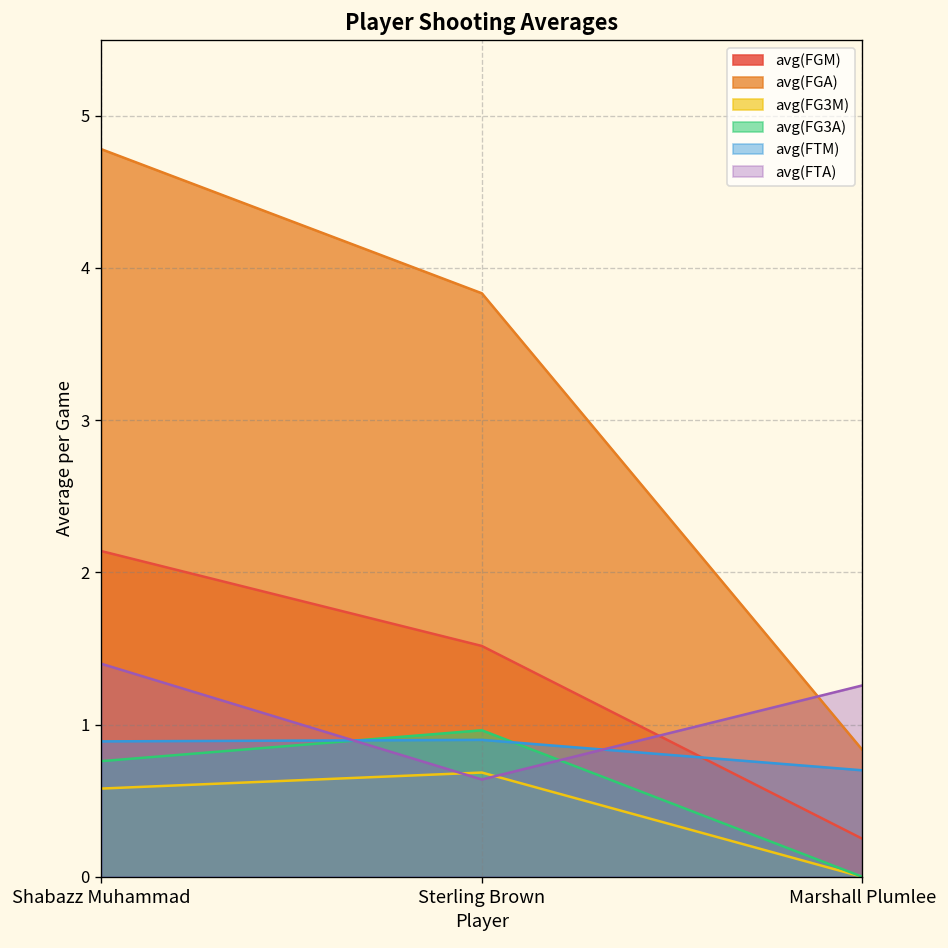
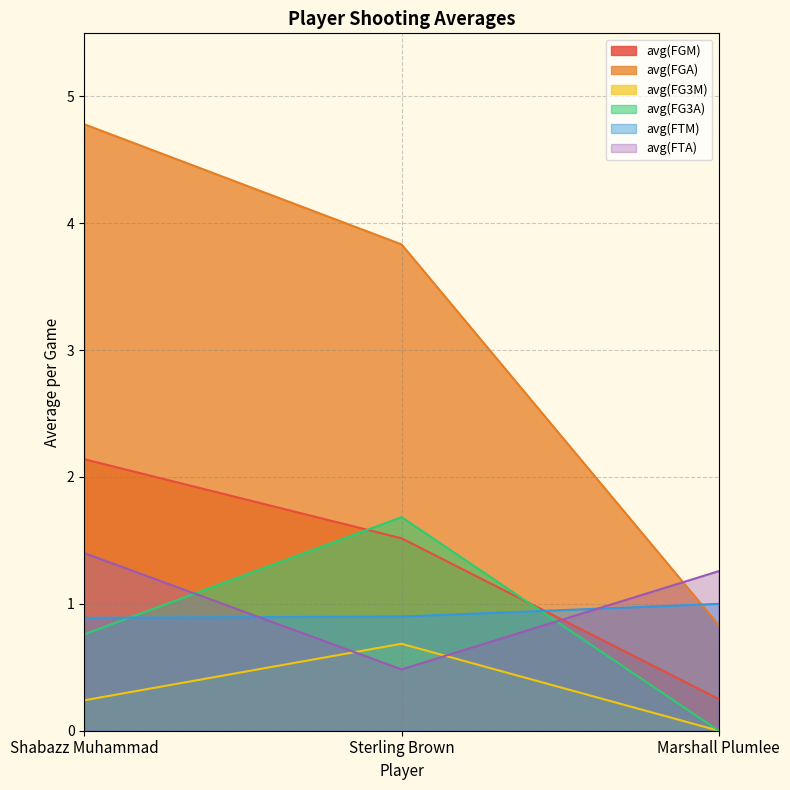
  {
    "avg(FG3M)": {
-     "Shabazz Muhammad": 0.58,
+     "Shabazz Muhammad": 0.24,
      "Sterling Brown": 0.69
    },
    "avg(FG3A)": {
      "Shabazz Muhammad": 0.76,
-     "Sterling Brown": 0.96
+     "Sterling Brown": 1.68
    },
    "avg(FTM)": {
      "Shabazz Muhammad": 0.9,
      "Sterling Brown": 0.9,
-     "Marshall Plumlee": 0.7
+     "Marshall Plumlee": 1.0
    },
    "avg(FTA)": {
      "Shabazz Muhammad": 1.40,
-     "Sterling Brown": 0.64,
+     "Sterling Brown": 0.48,
      "Marshall Plumlee": 1.26
    }
  }
